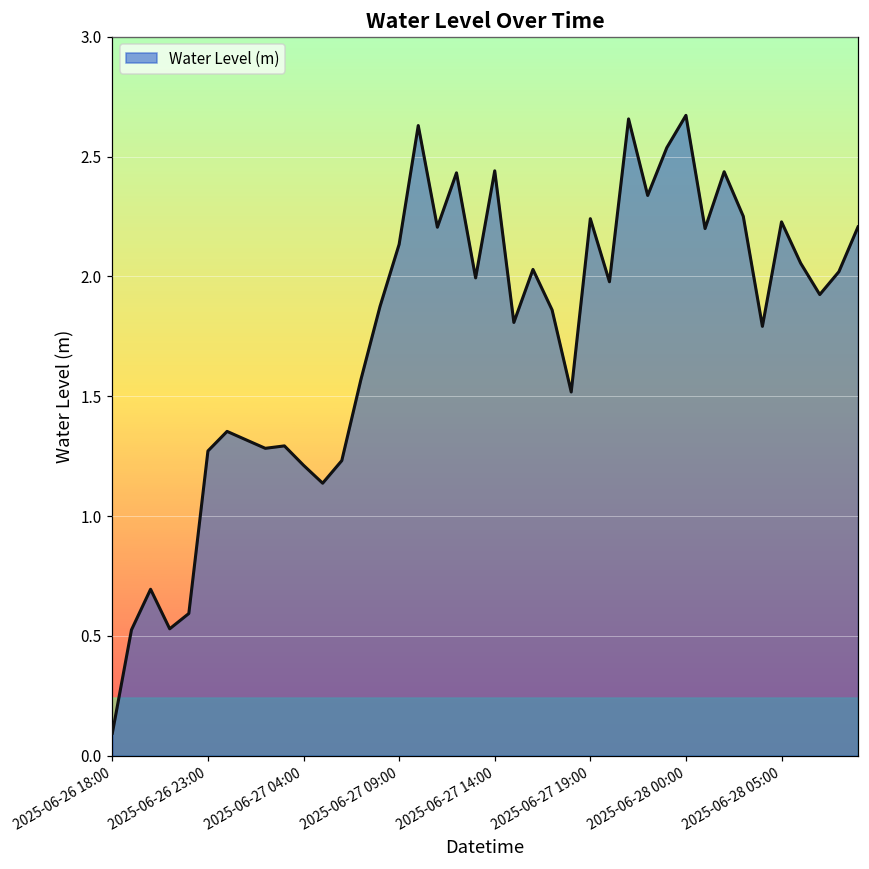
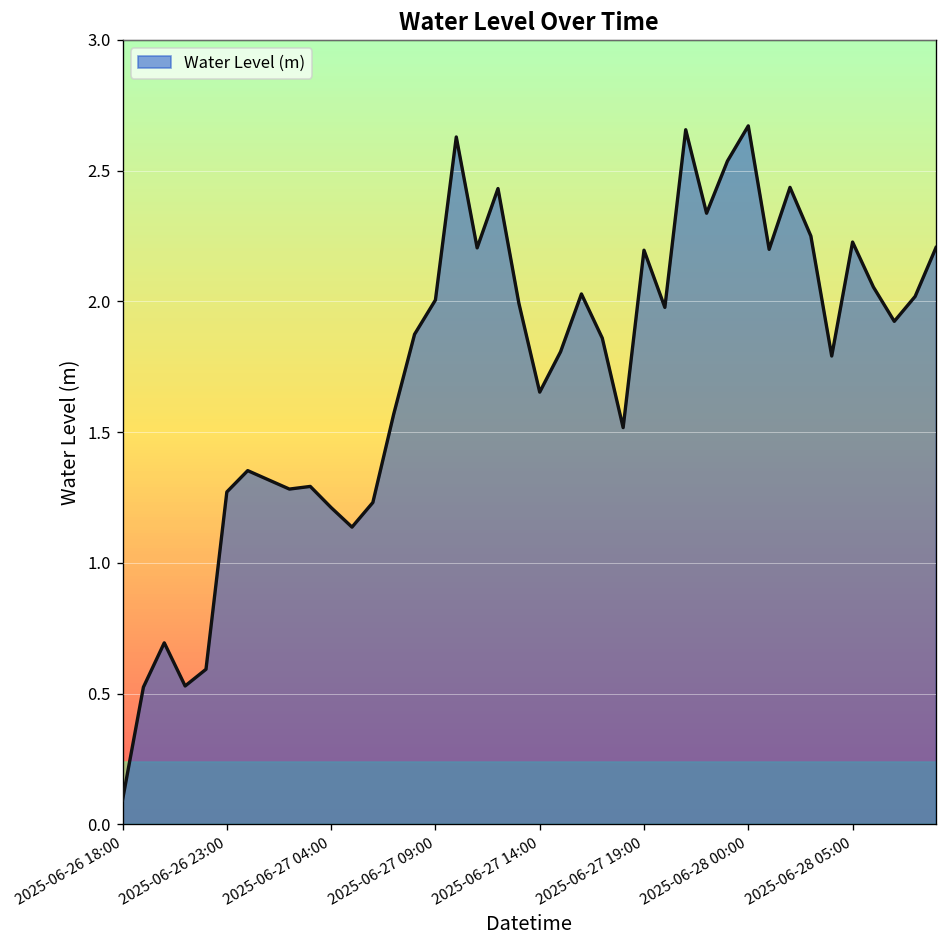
  {
    "2025-06-26 23:00": 1.27,
    "2025-06-27 04:00": 1.21,
-   "2025-06-27 09:00": 2.13,
-   "2025-06-27 14:00": 2.44,
-   "2025-06-27 19:00": 2.24,
+   "2025-06-27 09:00": 2.01,
+   "2025-06-27 14:00": 1.65,
+   "2025-06-27 19:00": 2.20,
    "2025-06-28 00:00": 2.67,
    "2025-06-28 05:00": 2.23
  }
